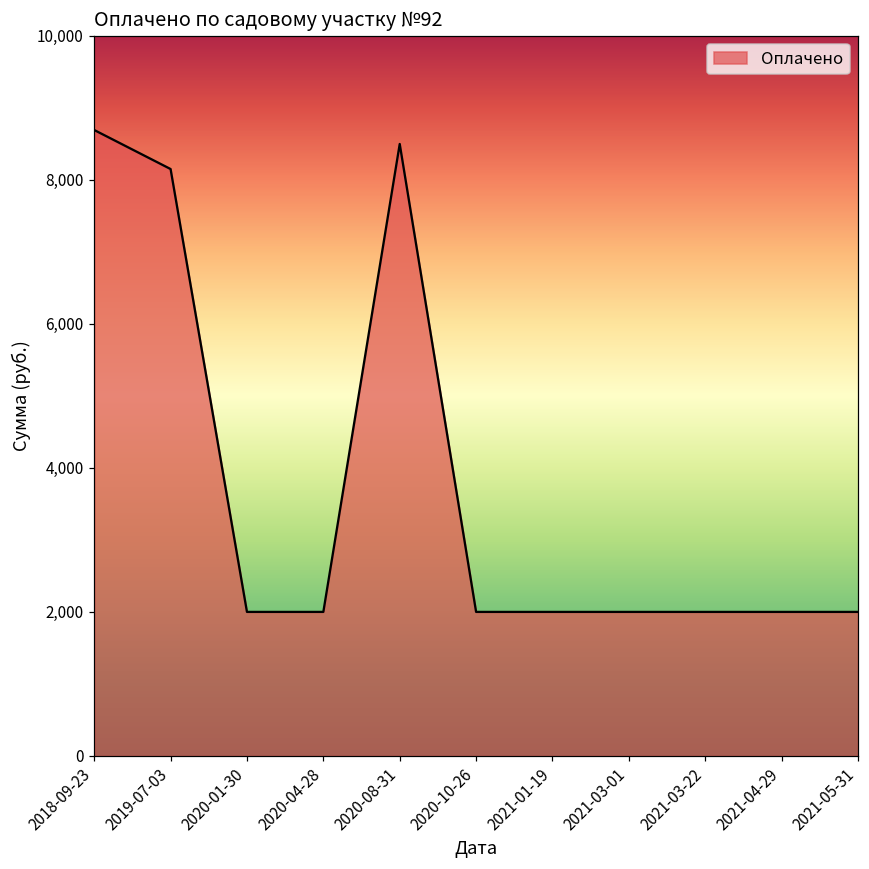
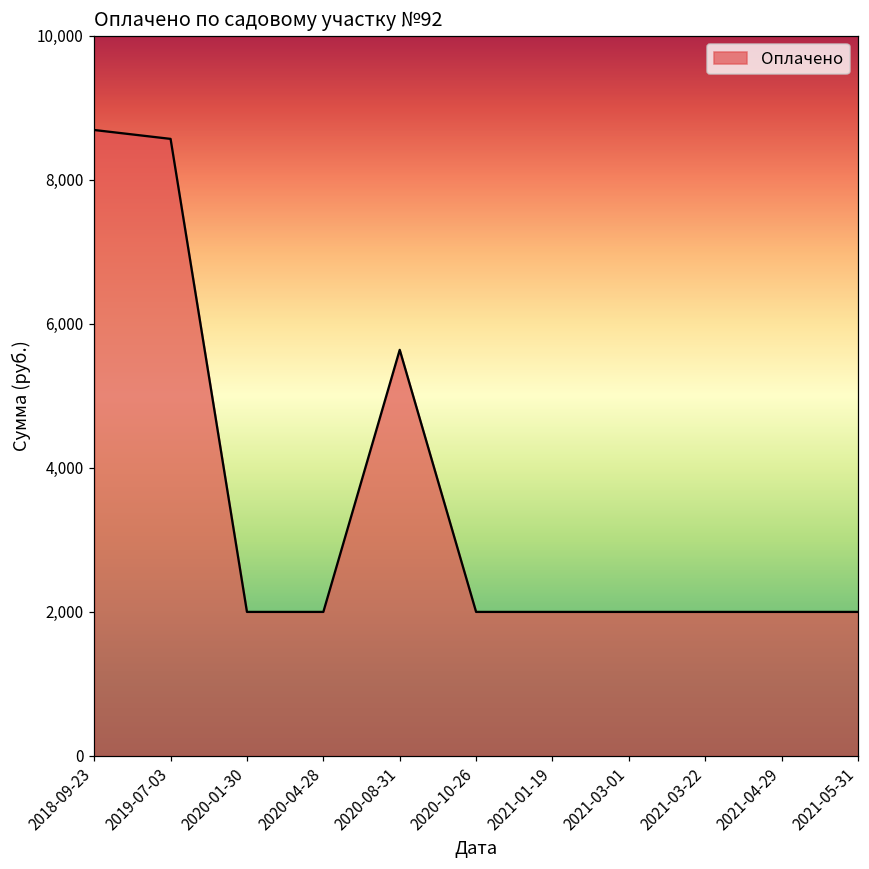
  {
    "2018-09-23": "8,700",
-   "2019-07-03": "8,100",
+   "2019-07-03": "8,600",
    "2020-01-30": "2,000",
    "2020-04-28": "2,000",
-   "2020-08-31": "8,500",
+   "2020-08-31": "5,600",
    "2020-10-26": "2,000",
    "2021-01-19": "2,000",
    "2021-03-01": "2,000",
    "2021-03-22": "2,000",
    "2021-04-29": "2,000",
    "2021-05-31": "2,000"
  }
